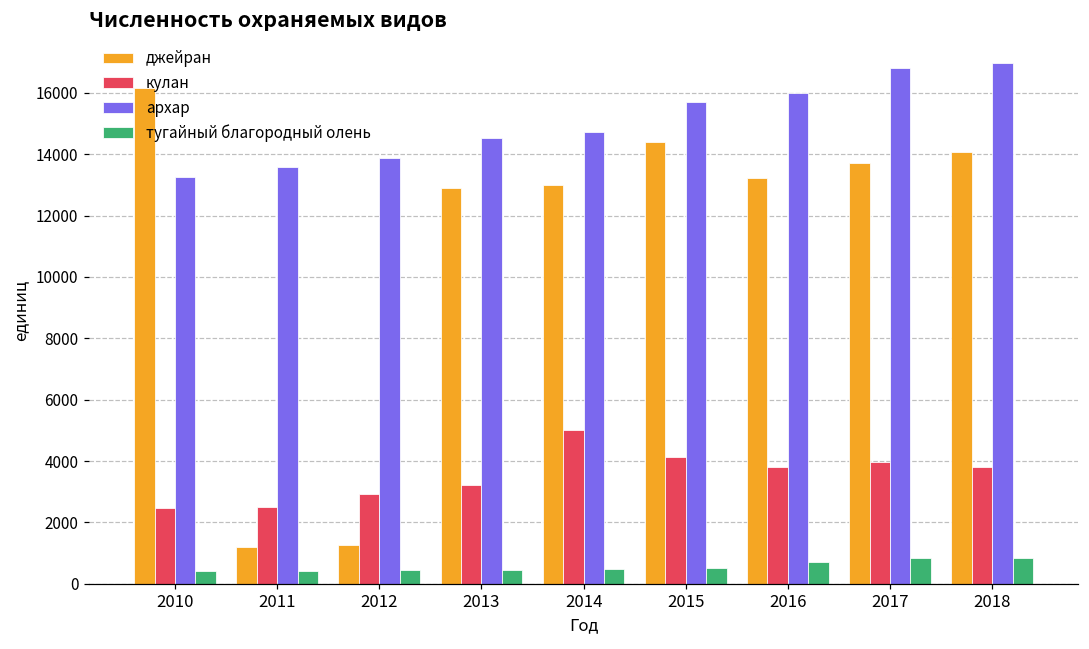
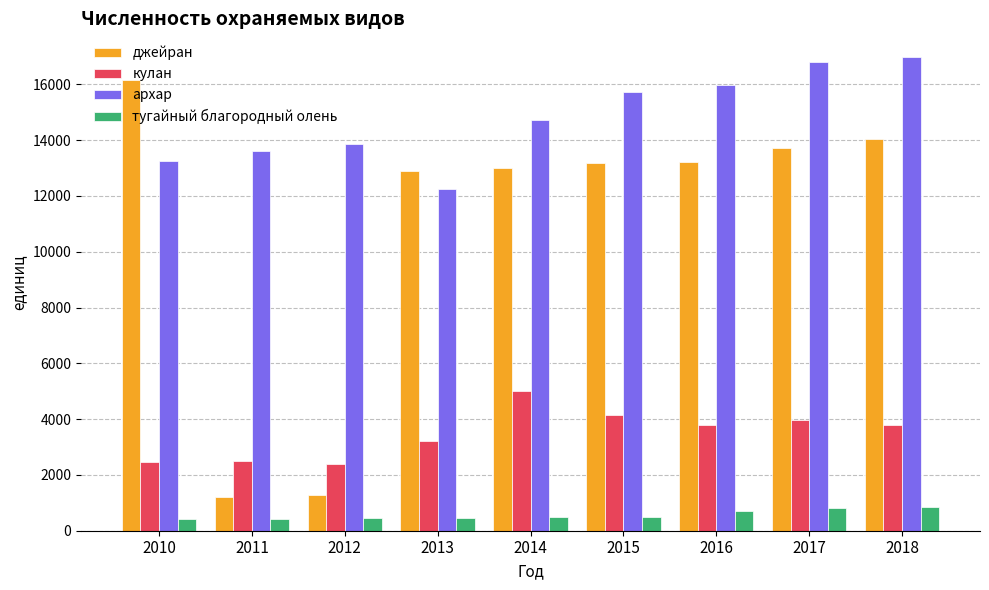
  {
    "джейран": {
      "2010": 16200,
      "2011": 1200,
      "2012": 1300,
      "2013": 12900,
      "2014": 13000,
-     "2015": 14400,
+     "2015": 13200,
      "2016": 13200,
      "2017": 13700,
      "2018": 14100
    },
    "кулан": {
      "2010": 2500,
      "2011": 2500,
-     "2012": 2900,
+     "2012": 2400,
      "2013": 3200,
      "2014": 5000,
      "2015": 4100,
      "2016": 3800,
      "2017": 4000,
      "2018": 3800
    },
    "архар": {
      "2010": 13200,
      "2011": 13600,
      "2012": 13900,
-     "2013": 14500,
+     "2013": 12200,
      "2014": 14700,
      "2015": 15700,
      "2016": 16000,
      "2017": 16800,
      "2018": 17000
    },
    "тугайный благородный олень": {
      "2010": 400,
      "2011": 400,
      "2012": 500,
      "2013": 500,
      "2014": 500,
      "2015": 500,
      "2016": 700,
      "2017": 800,
      "2018": 900
    }
  }
